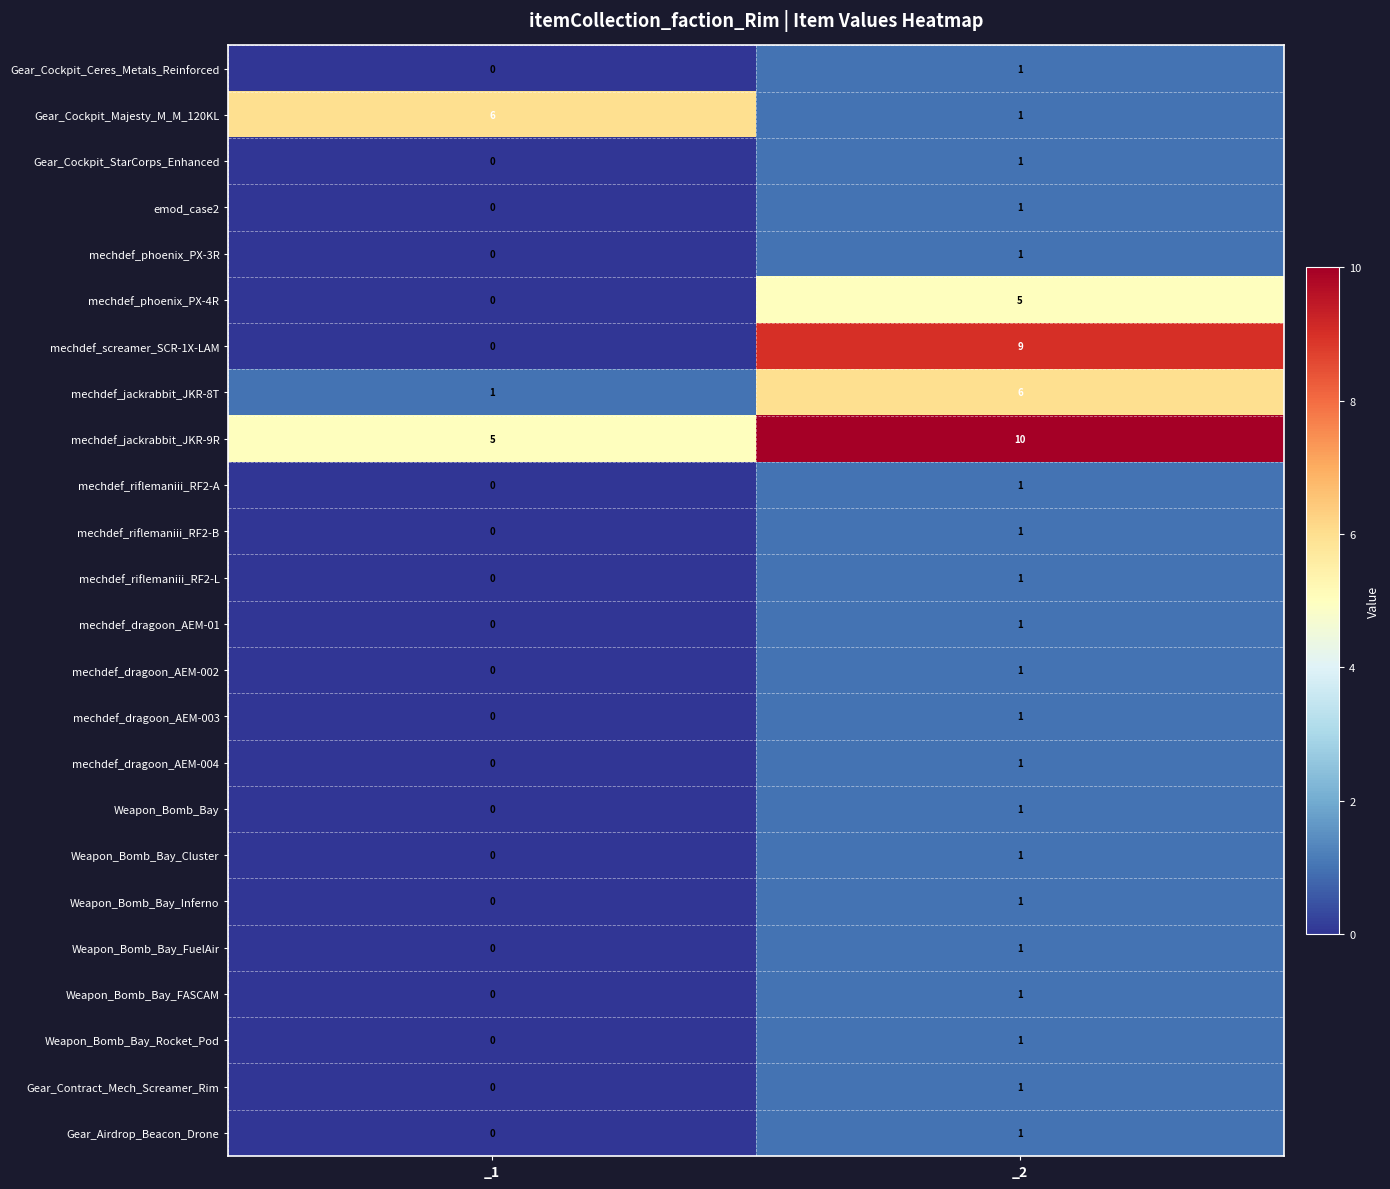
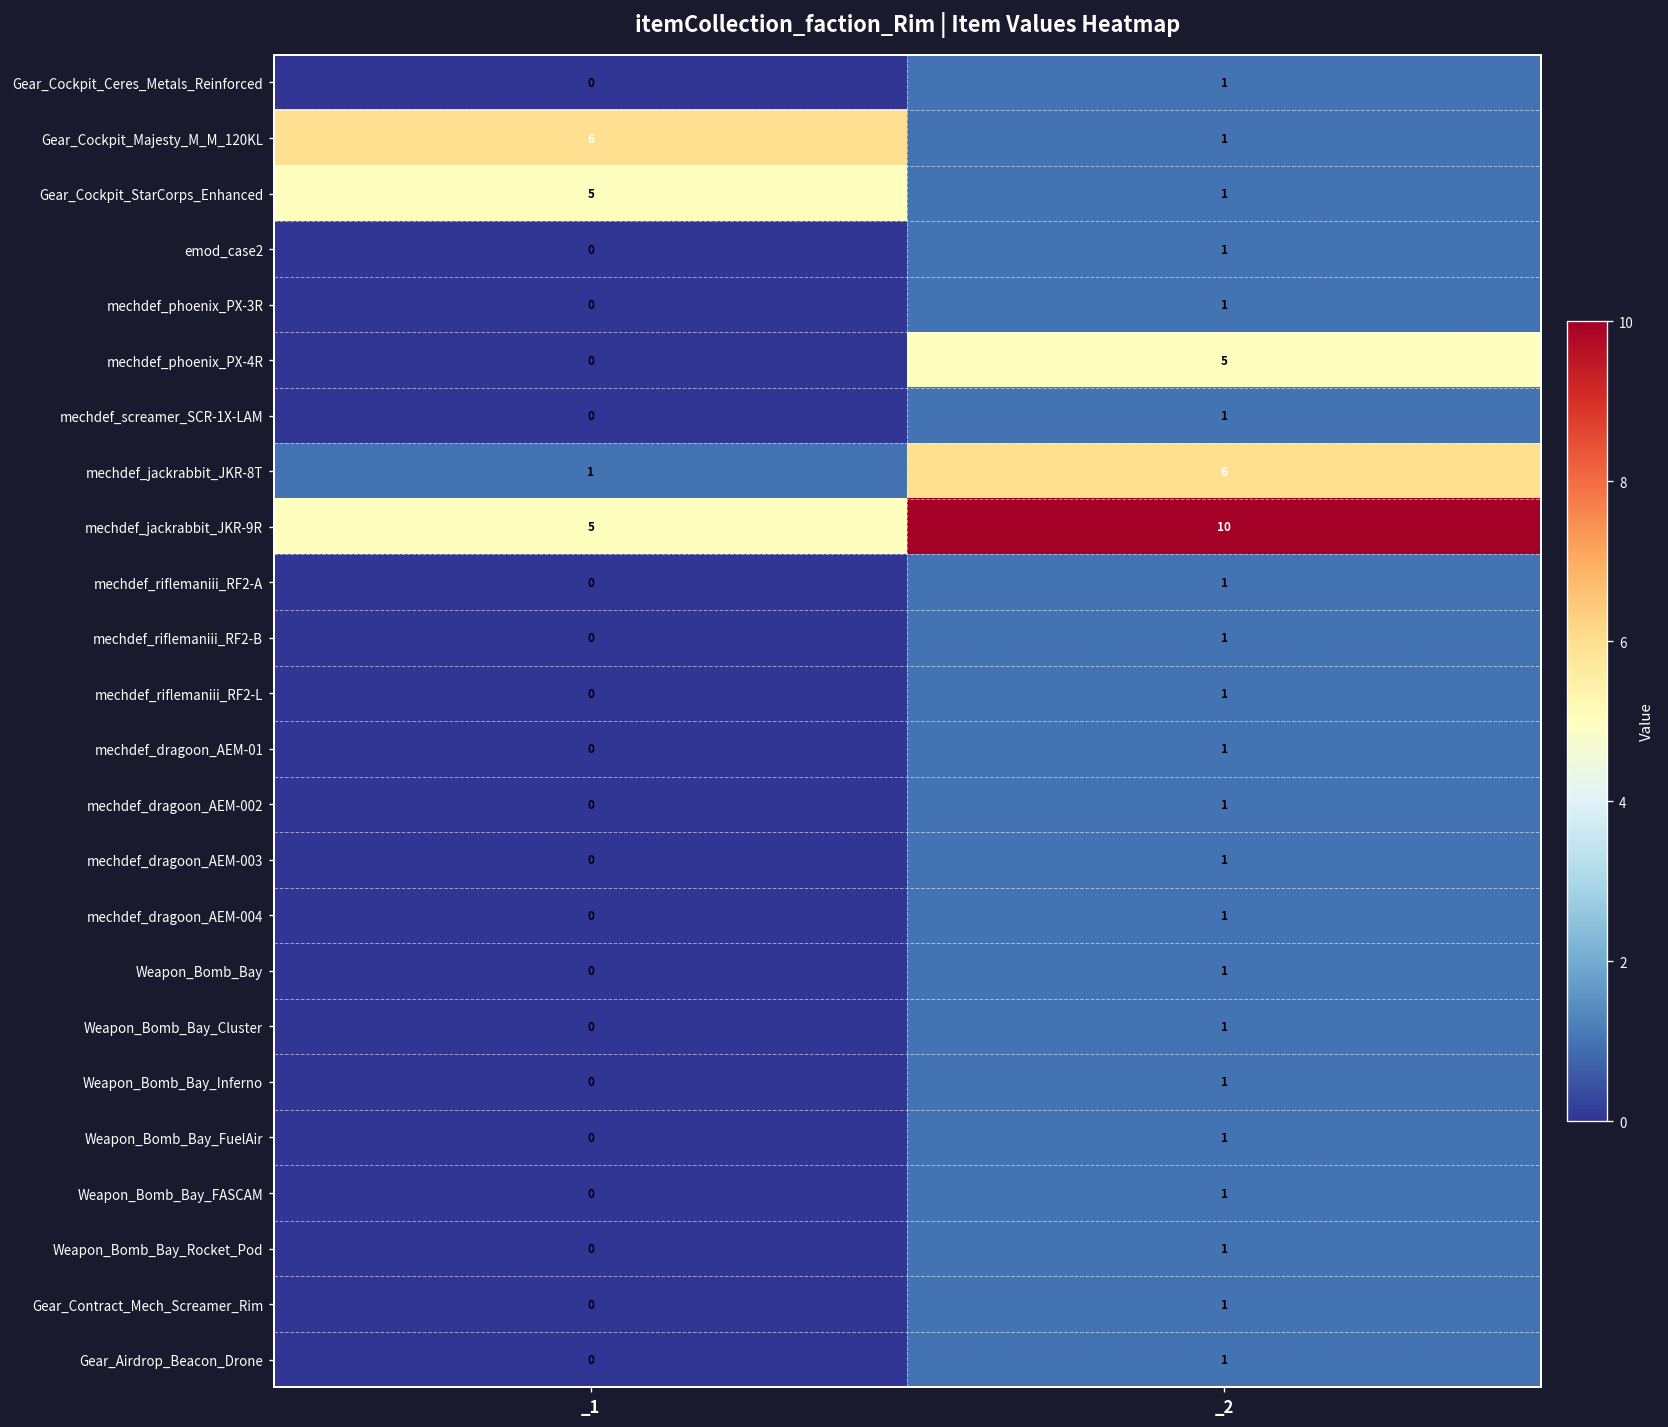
  {
    "Gear_Cockpit_Ceres_Metals_Reinforced": {
      "_1": 0,
      "_2": 1
    },
    "Gear_Cockpit_Majesty_M_M_120KL": {
      "_1": 6,
      "_2": 1
    },
    "Gear_Cockpit_StarCorps_Enhanced": {
-     "_1": 0,
+     "_1": 5,
      "_2": 1
    },
    "emod_case2": {
      "_1": 0,
      "_2": 1
    },
    "mechdef_phoenix_PX-3R": {
      "_1": 0,
      "_2": 1
    },
    "mechdef_phoenix_PX-4R": {
      "_1": 0,
      "_2": 5
    },
    "mechdef_screamer_SCR-1X-LAM": {
      "_1": 0,
-     "_2": 9
+     "_2": 1
    },
    "mechdef_jackrabbit_JKR-8T": {
      "_1": 1,
      "_2": 6
    },
    "mechdef_jackrabbit_JKR-9R": {
      "_1": 5,
      "_2": 10
    },
    "mechdef_riflemaniii_RF2-A": {
      "_1": 0,
      "_2": 1
    },
    "mechdef_riflemaniii_RF2-B": {
      "_1": 0,
      "_2": 1
    },
    "mechdef_riflemaniii_RF2-L": {
      "_1": 0,
      "_2": 1
    },
    "mechdef_dragoon_AEM-01": {
      "_1": 0,
      "_2": 1
    },
    "mechdef_dragoon_AEM-002": {
      "_1": 0,
      "_2": 1
    },
    "mechdef_dragoon_AEM-003": {
      "_1": 0,
      "_2": 1
    },
    "mechdef_dragoon_AEM-004": {
      "_1": 0,
      "_2": 1
    },
    "Weapon_Bomb_Bay": {
      "_1": 0,
      "_2": 1
    },
    "Weapon_Bomb_Bay_Cluster": {
      "_1": 0,
      "_2": 1
    },
    "Weapon_Bomb_Bay_Inferno": {
      "_1": 0,
      "_2": 1
    },
    "Weapon_Bomb_Bay_FuelAir": {
      "_1": 0,
      "_2": 1
    },
    "Weapon_Bomb_Bay_FASCAM": {
      "_1": 0,
      "_2": 1
    },
    "Weapon_Bomb_Bay_Rocket_Pod": {
      "_1": 0,
      "_2": 1
    },
    "Gear_Contract_Mech_Screamer_Rim": {
      "_1": 0,
      "_2": 1
    },
    "Gear_Airdrop_Beacon_Drone": {
      "_1": 0,
      "_2": 1
    }
  }
